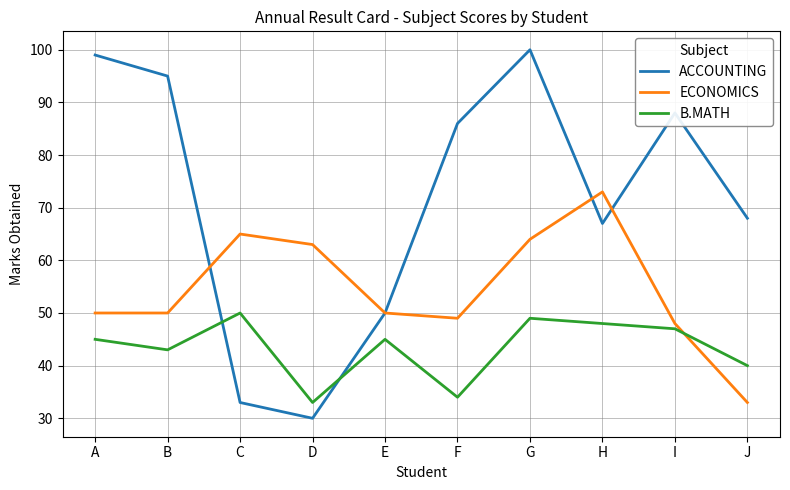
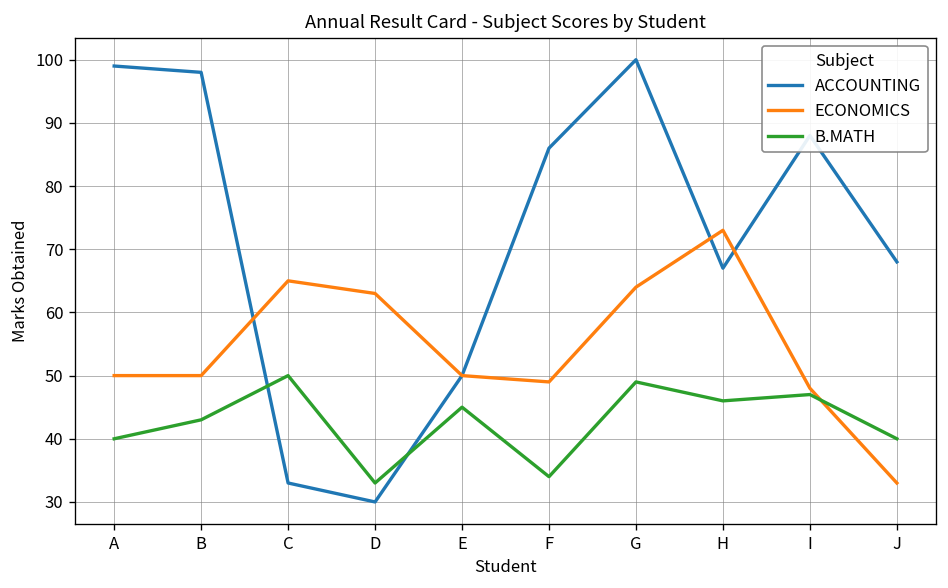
  {
    "ACCOUNTING": {
      "A": 99,
-     "B": 95,
+     "B": 98,
      "C": 33,
      "D": 30,
      "F": 86,
      "G": 100,
      "H": 67,
      "J": 68
    },
    "ECONOMICS": {
      "A": 50,
      "B": 50,
      "C": 65,
      "D": 63,
      "F": 49,
      "G": 64,
      "H": 73,
      "I": 48,
      "J": 33
    },
    "B.MATH": {
-     "A": 45,
+     "A": 40,
      "B": 43,
      "C": 50,
      "D": 33,
      "E": 45,
      "F": 34,
      "G": 49,
-     "H": 48,
+     "H": 46,
      "I": 47,
      "J": 40
    }
  }
